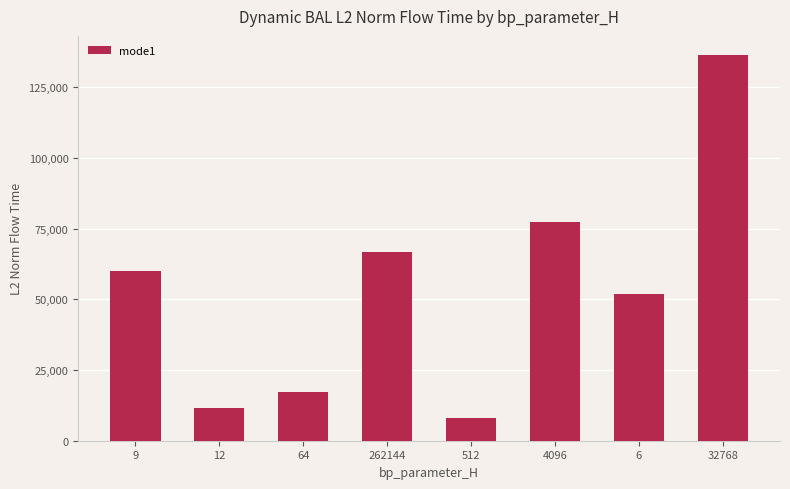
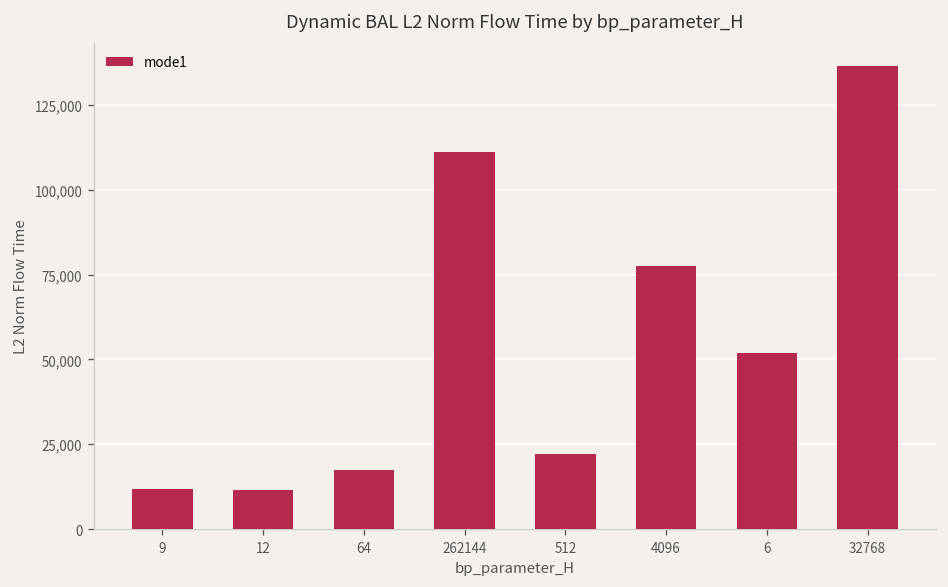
  {
-   "9": "60,000",
+   "9": "12,000",
    "12": "12,000",
    "64": "17,000",
-   "262144": "67,000",
-   "512": "8,000",
+   "262144": "111,000",
+   "512": "22,000",
    "4096": "77,000",
    "6": "52,000",
    "32768": "136,000"
  }
